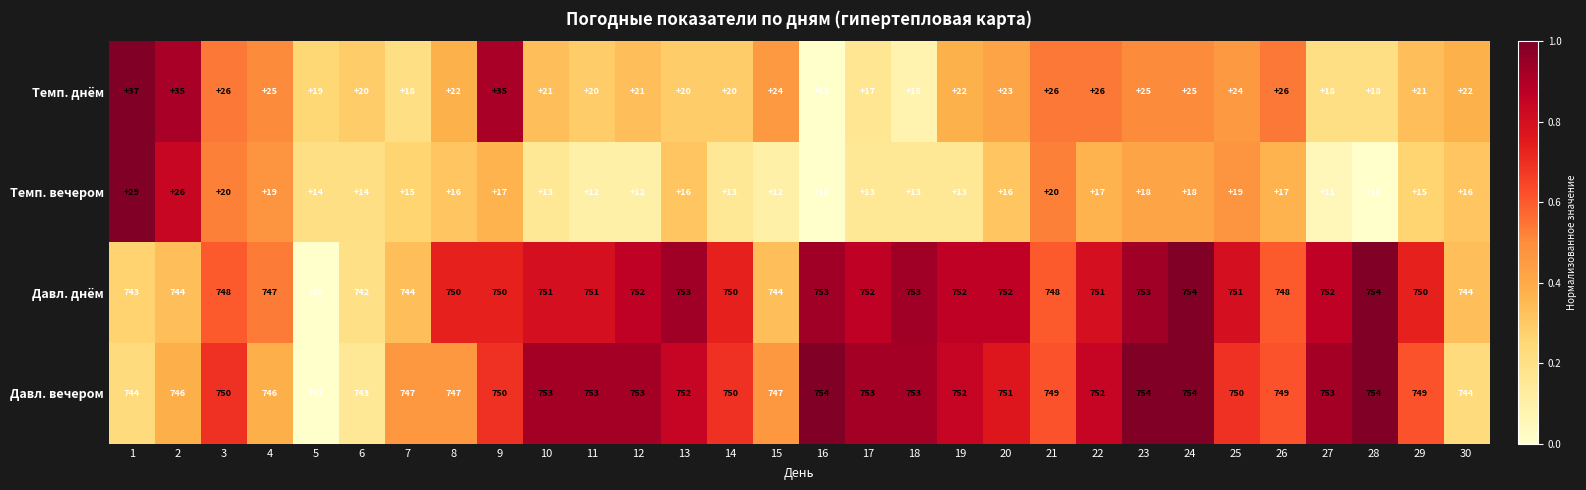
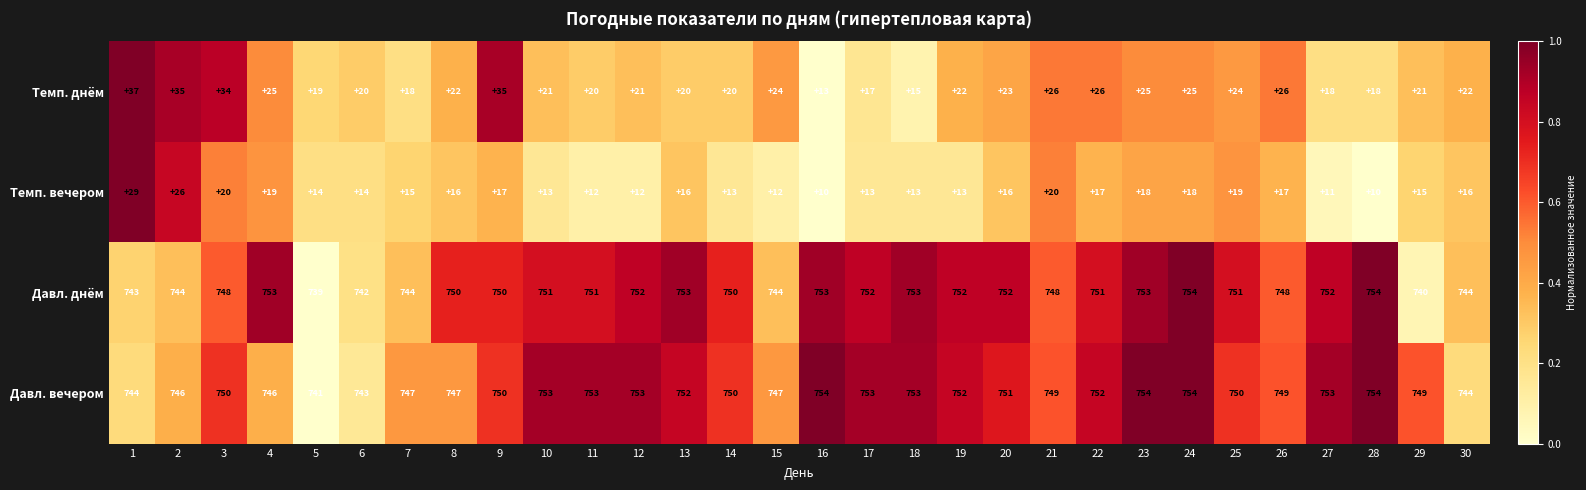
  {
    "Темп. днём": {
      "1": "+37",
      "2": "+35",
-     "3": "+26",
+     "3": "+34",
      "4": "+25",
      "5": "+19",
      "6": "+20",
      "7": "+18",
      "8": "+22",
      "9": "+35",
      "10": "+21",
      "11": "+20",
      "12": "+21",
      "13": "+20",
      "14": "+20",
      "15": "+24",
      "16": "+13",
      "17": "+17",
      "18": "+15",
      "19": "+22",
      "20": "+23",
      "21": "+26",
      "22": "+26",
      "23": "+25",
      "24": "+25",
      "25": "+24",
      "26": "+26",
      "27": "+18",
      "28": "+18",
      "29": "+21",
      "30": "+22"
    },
    "Темп. вечером": {
      "1": "+29",
      "2": "+26",
      "3": "+20",
      "4": "+19",
      "5": "+14",
      "6": "+14",
      "7": "+15",
      "8": "+16",
      "9": "+17",
      "10": "+13",
      "11": "+12",
      "12": "+12",
      "13": "+16",
      "14": "+13",
      "15": "+12",
      "16": "+10",
      "17": "+13",
      "18": "+13",
      "19": "+13",
      "20": "+16",
      "21": "+20",
      "22": "+17",
      "23": "+18",
      "24": "+18",
      "25": "+19",
      "26": "+17",
      "27": "+11",
      "28": "+10",
      "29": "+15",
      "30": "+16"
    },
    "Давл. днём": {
      "1": "743",
      "2": "744",
      "3": "748",
-     "4": "747",
+     "4": "753",
      "5": "739",
      "6": "742",
      "7": "744",
      "8": "750",
      "9": "750",
      "10": "751",
      "11": "751",
      "12": "752",
      "13": "753",
      "14": "750",
      "15": "744",
      "16": "753",
      "17": "752",
      "18": "753",
      "19": "752",
      "20": "752",
      "21": "748",
      "22": "751",
      "23": "753",
      "24": "754",
      "25": "751",
      "26": "748",
      "27": "752",
      "28": "754",
-     "29": "750",
+     "29": "740",
      "30": "744"
    },
    "Давл. вечером": {
      "1": "744",
      "2": "746",
      "3": "750",
      "4": "746",
      "5": "741",
      "6": "743",
      "7": "747",
      "8": "747",
      "9": "750",
      "10": "753",
      "11": "753",
      "12": "753",
      "13": "752",
      "14": "750",
      "15": "747",
      "16": "754",
      "17": "753",
      "18": "753",
      "19": "752",
      "20": "751",
      "21": "749",
      "22": "752",
      "23": "754",
      "24": "754",
      "25": "750",
      "26": "749",
      "27": "753",
      "28": "754",
      "29": "749",
      "30": "744"
    }
  }
